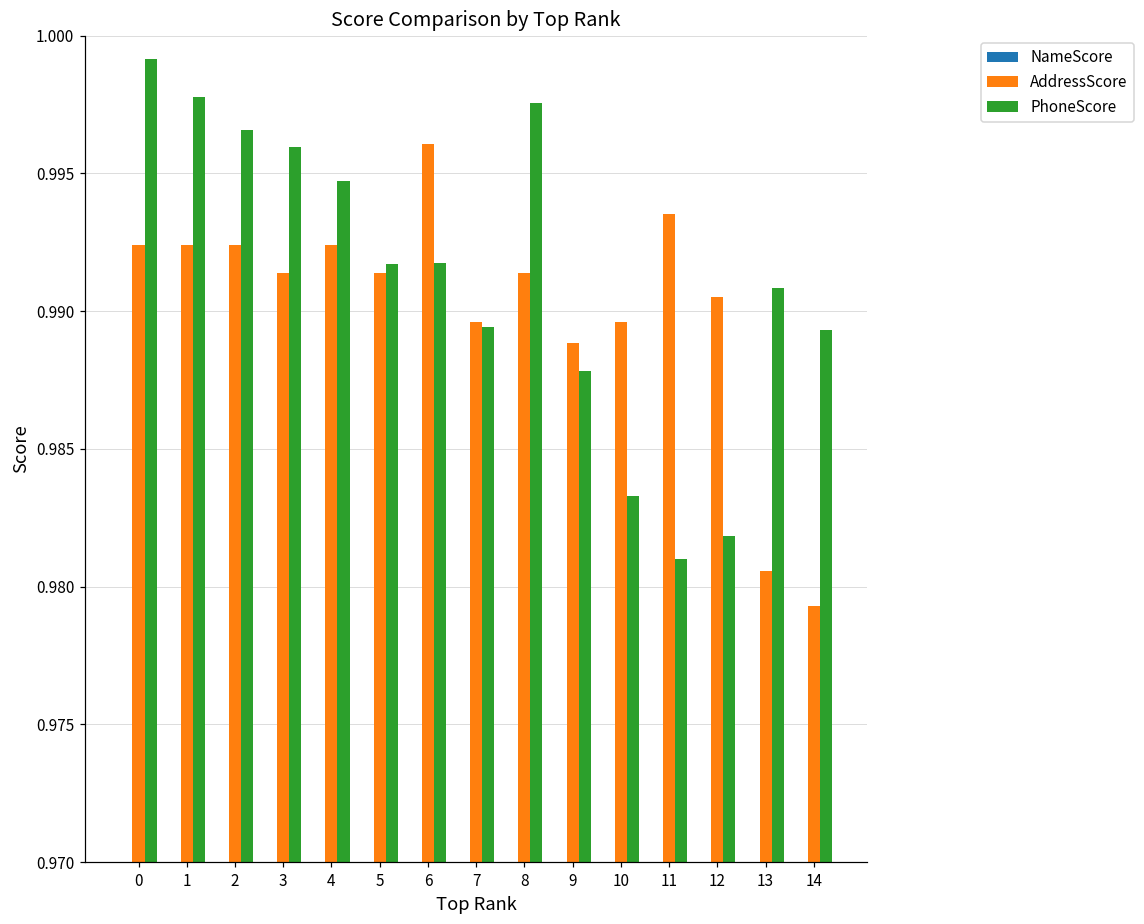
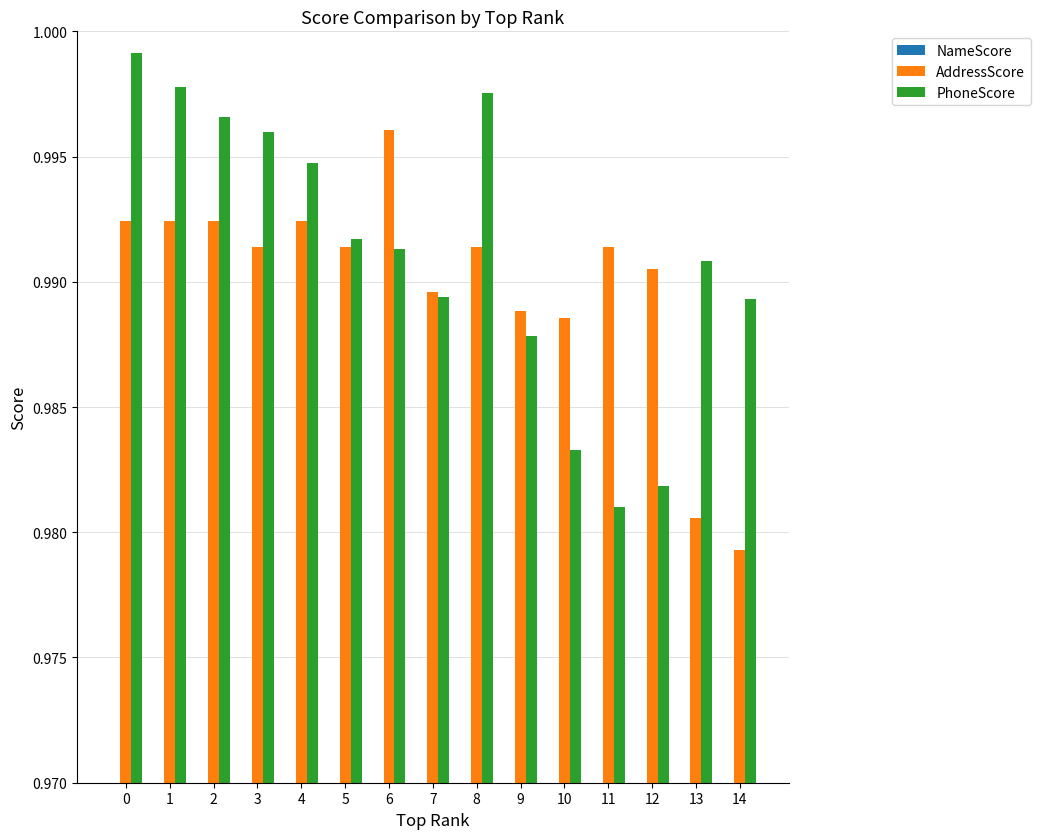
  {
    "AddressScore": {
      "0": 0.9924,
      "1": 0.9924,
      "2": 0.9924,
      "3": 0.9914,
      "4": 0.9924,
      "5": 0.9914,
      "6": 0.9961,
      "7": 0.9896,
      "8": 0.9914,
      "9": 0.9888,
-     "10": 0.9896,
-     "11": 0.9935,
+     "10": 0.9886,
+     "11": 0.9914,
      "12": 0.9905,
      "13": 0.9806,
      "14": 0.9793
    },
    "PhoneScore": {
      "0": 0.9991,
      "1": 0.9978,
      "2": 0.9966,
      "3": 0.9960,
      "4": 0.9947,
      "5": 0.9917,
-     "6": 0.9917,
+     "6": 0.9913,
      "7": 0.9894,
      "8": 0.9975,
      "9": 0.9878,
      "10": 0.9833,
      "11": 0.9810,
      "12": 0.9818,
      "13": 0.9908,
      "14": 0.9893
    }
  }
